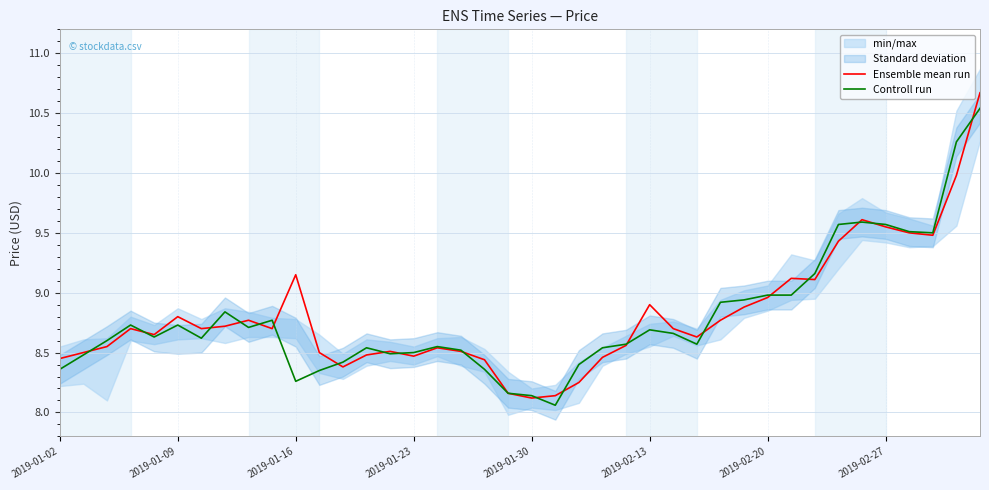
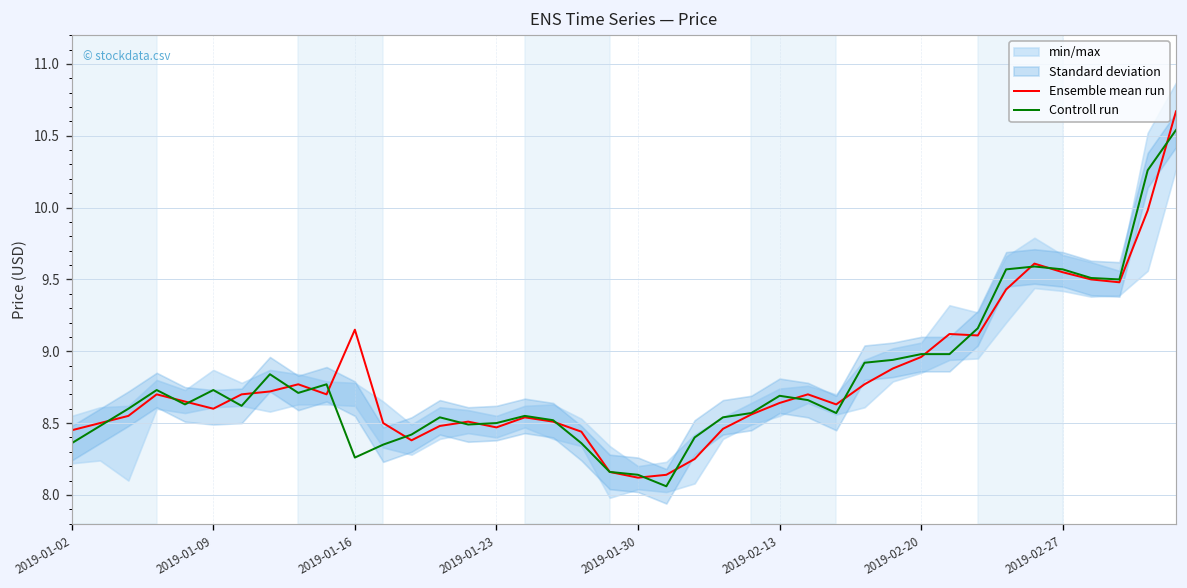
  {
    "Ensemble mean run": {
      "2019-01-02": 8.45,
-     "2019-01-09": 8.8,
+     "2019-01-09": 8.6,
      "2019-01-16": 9.15,
      "2019-01-23": 8.47,
-     "2019-02-13": 8.90
+     "2019-02-13": 8.64
    },
    "Controll run": {
      "2019-01-02": 8.36,
      "2019-01-16": 8.26,
      "2019-01-23": 8.50,
      "2019-02-13": 8.69
    }
  }
